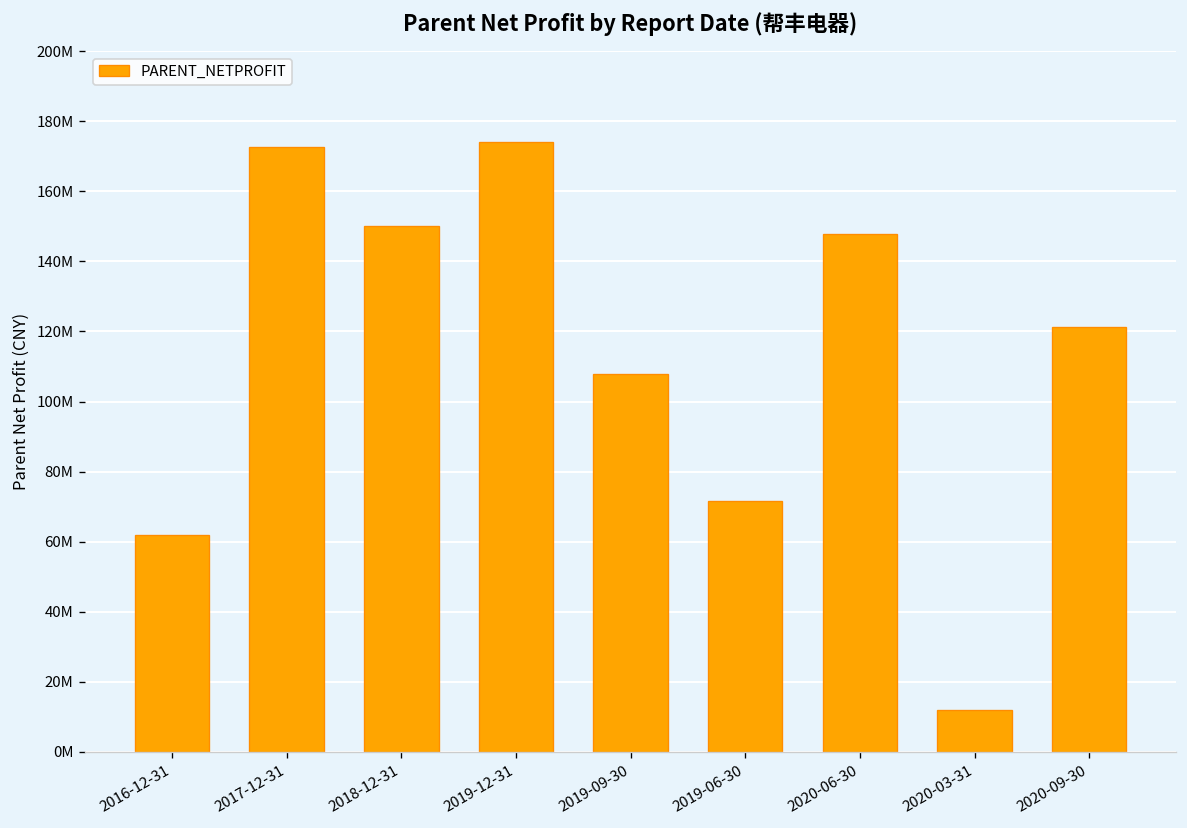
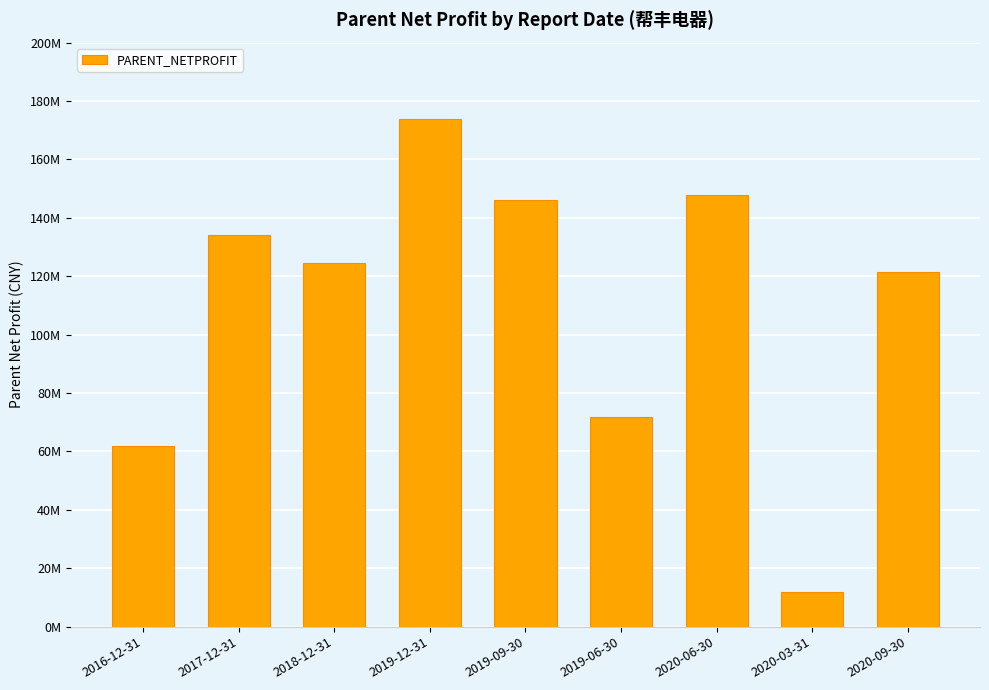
  {
    "2016-12-31": 62000000,
-   "2017-12-31": 173000000,
-   "2018-12-31": 150000000,
+   "2017-12-31": 134000000,
+   "2018-12-31": 125000000,
    "2019-12-31": 174000000,
-   "2019-09-30": 108000000,
+   "2019-09-30": 146000000,
    "2019-06-30": 72000000,
    "2020-06-30": 148000000,
    "2020-03-31": 12000000,
    "2020-09-30": 121000000
  }
